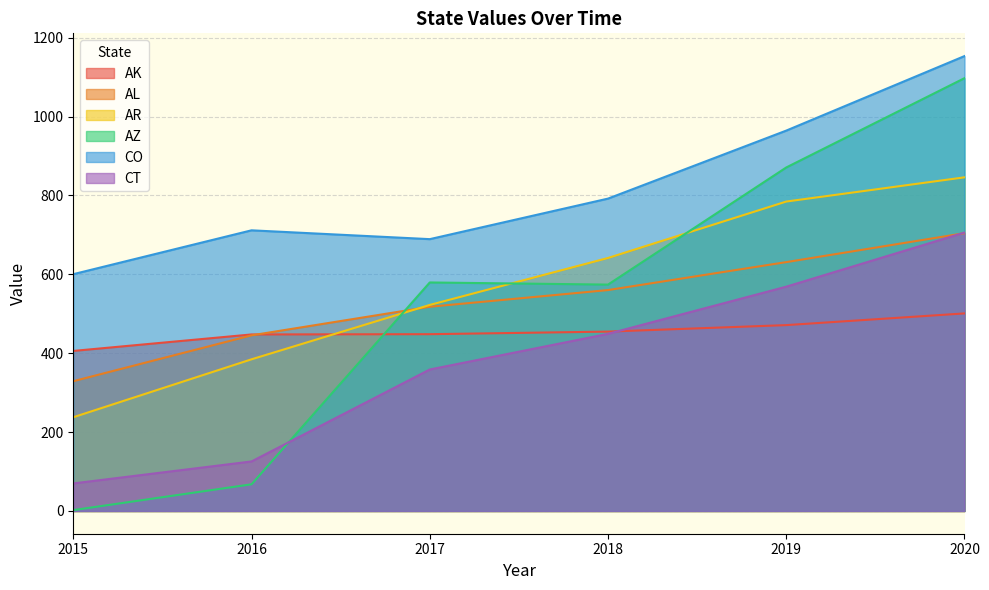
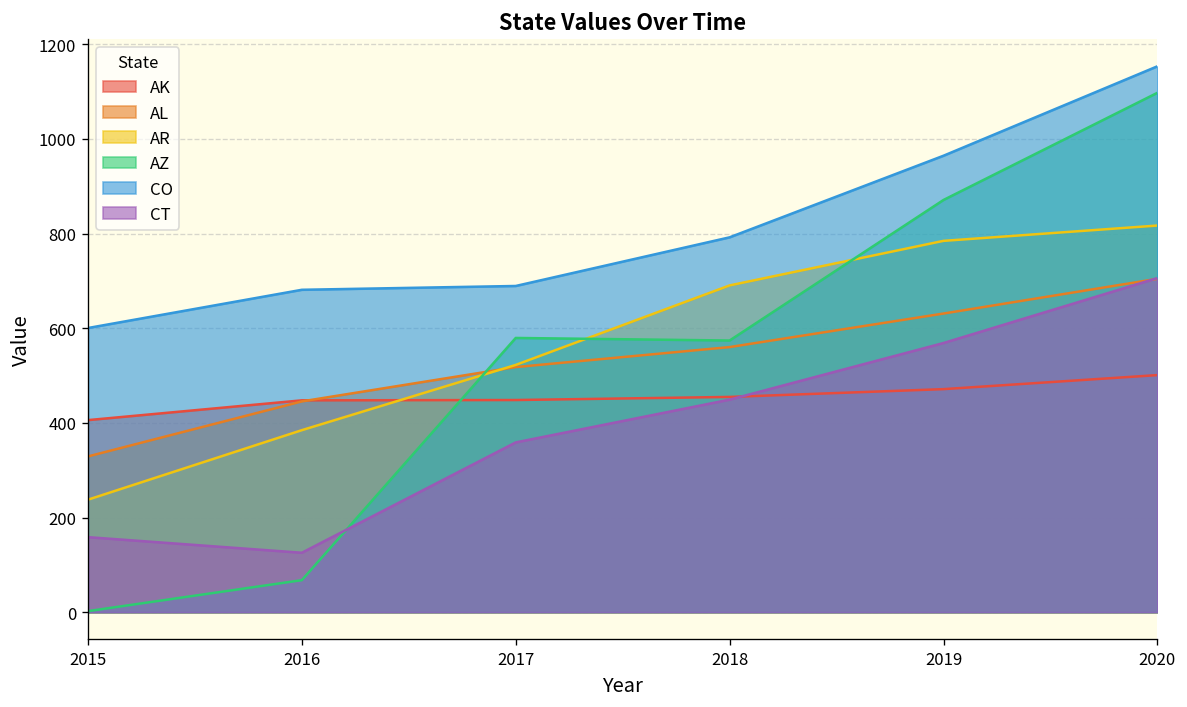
  {
    "AR": {
      "2015": 240,
      "2016": 380,
-     "2018": 640,
+     "2018": 690,
      "2019": 780,
-     "2020": 850
+     "2020": 820
    },
    "AZ": {
      "2015": 0,
      "2016": 70,
      "2017": 580,
      "2018": 570,
      "2019": 870,
      "2020": 1100
    },
    "CO": {
      "2015": 600,
-     "2016": 710,
+     "2016": 680,
      "2017": 690,
      "2018": 790,
      "2019": 960,
      "2020": 1150
    },
    "CT": {
-     "2015": 70,
+     "2015": 160,
      "2016": 130,
      "2017": 360,
      "2019": 570
    }
  }
